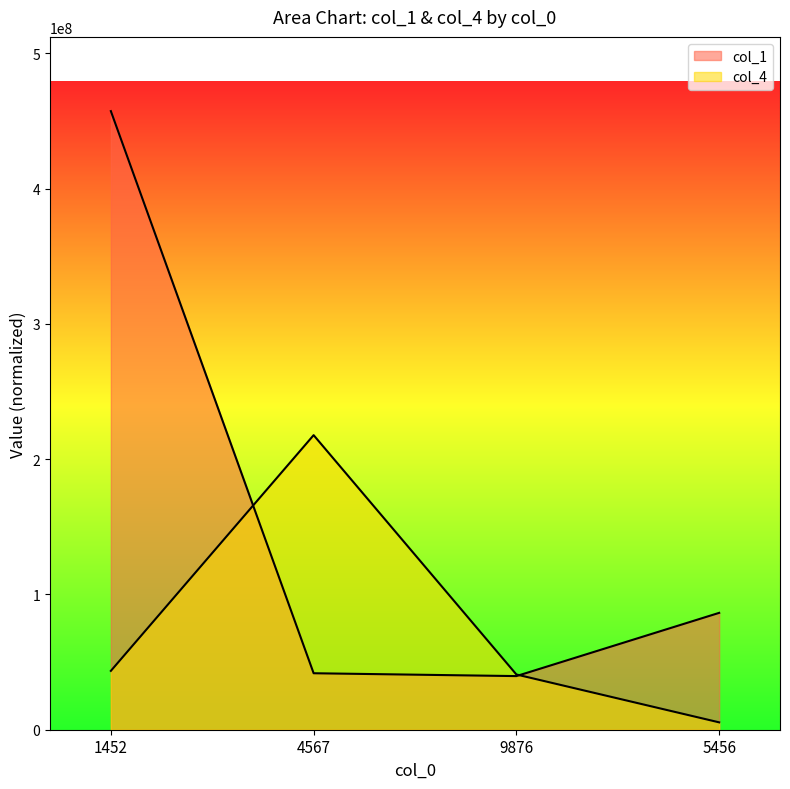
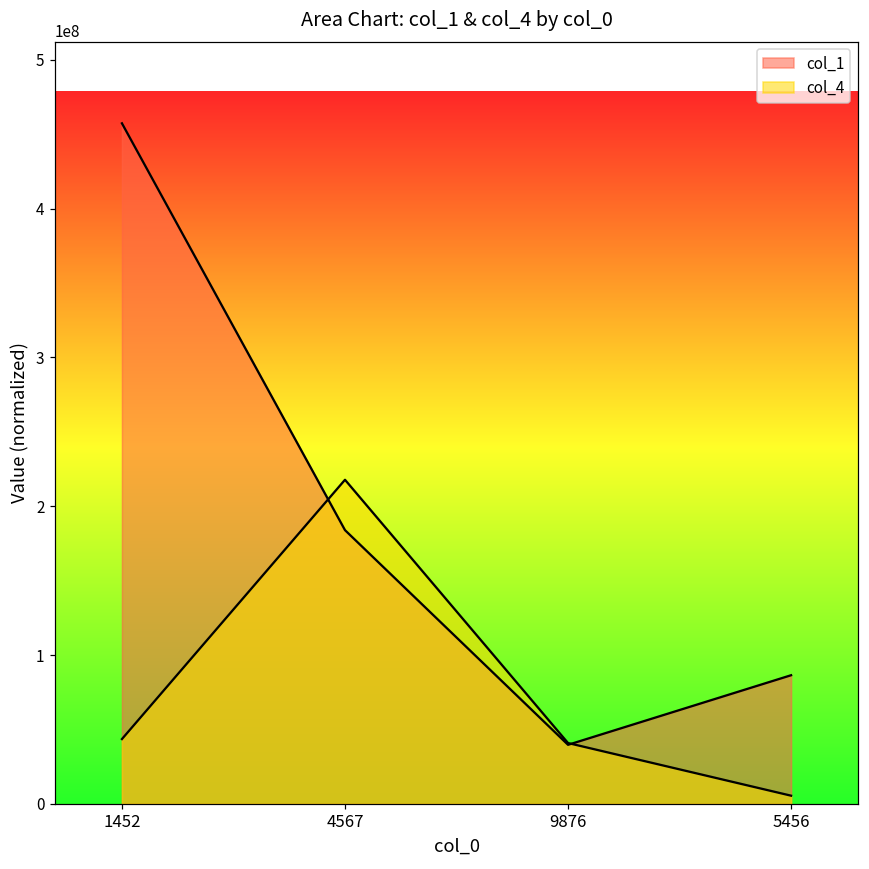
  {
    "col_1": {
      "1452": 457000000,
-     "4567": 42000000,
+     "4567": 184000000,
      "5456": 86000000
    },
    "col_4": {
      "1452": 44000000,
      "4567": 218000000,
      "5456": 5000000
    }
  }
